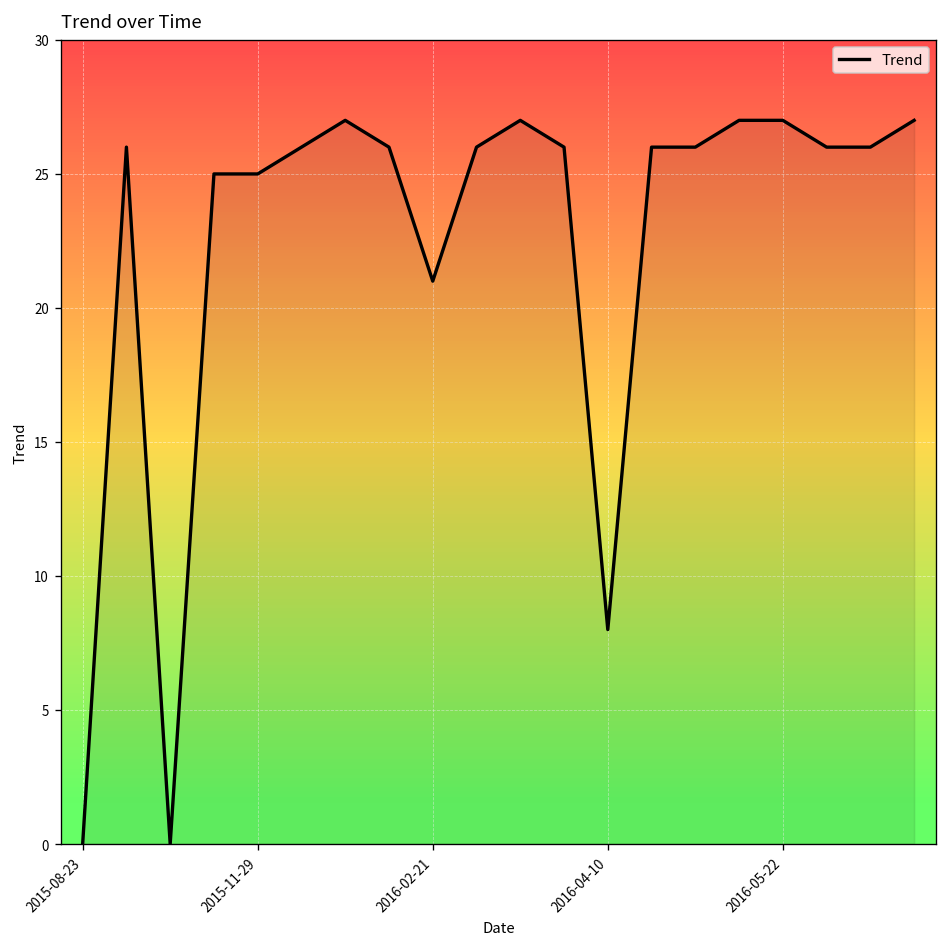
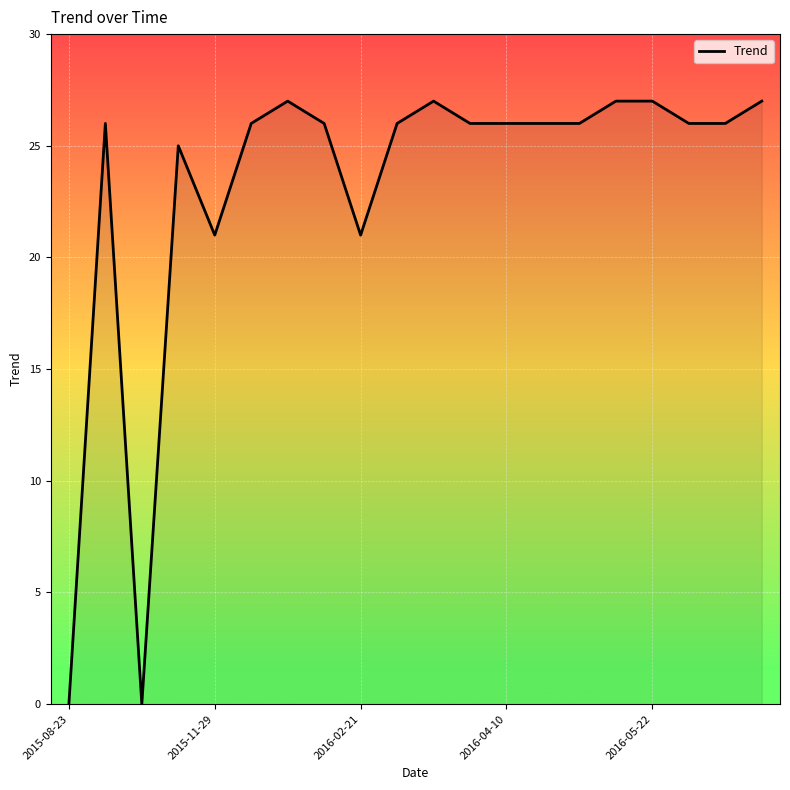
  {
    "2015-08-23": 0,
-   "2015-11-29": 25,
+   "2015-11-29": 21,
    "2016-02-21": 21,
-   "2016-04-10": 8,
+   "2016-04-10": 26,
    "2016-05-22": 27
  }
